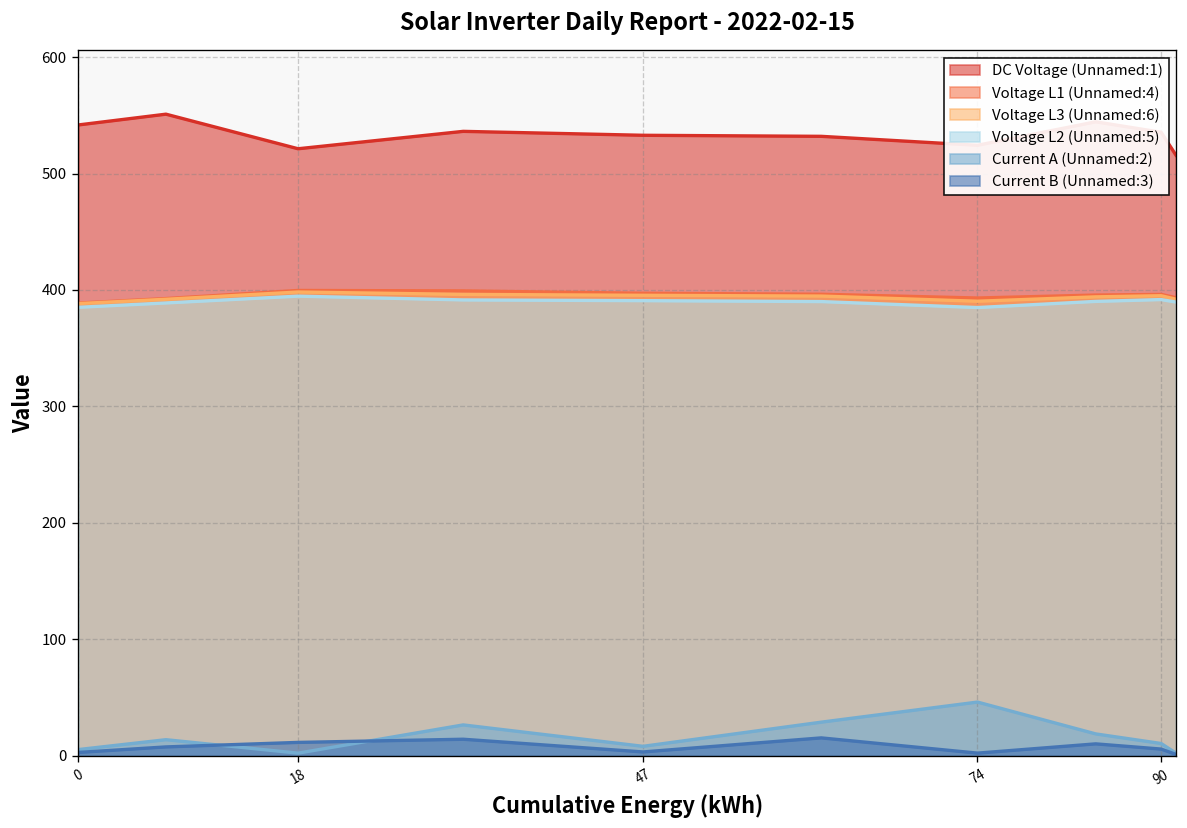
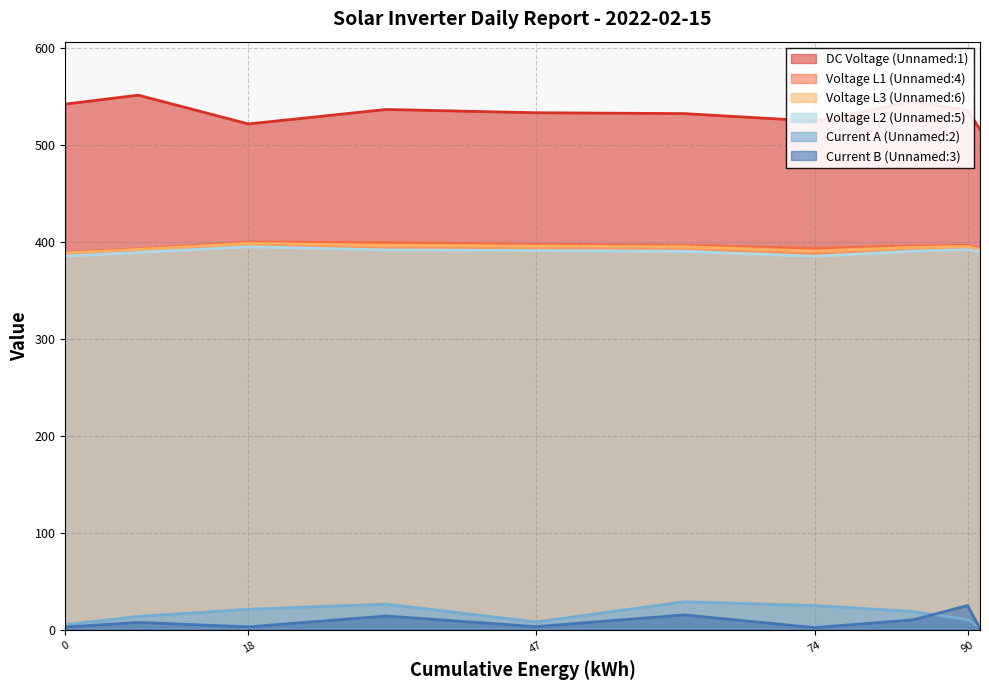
  {
    "DC Voltage (Unnamed:1)": {
      "0": 540,
      "18": 520,
      "47": 530
    },
    "Voltage L2 (Unnamed:5)": {
      "0": 390,
      "18": 390,
      "47": 390,
      "74": 380,
      "90": 390
    },
    "Current A (Unnamed:2)": {
-     "18": 0,
+     "18": 20,
      "47": 10,
-     "74": 50,
+     "74": 30,
      "90": 10
    },
    "Current B (Unnamed:3)": {
-     "18": 10,
+     "18": 0,
      "47": 0,
      "74": 0,
-     "90": 10
+     "90": 30
    }
  }
